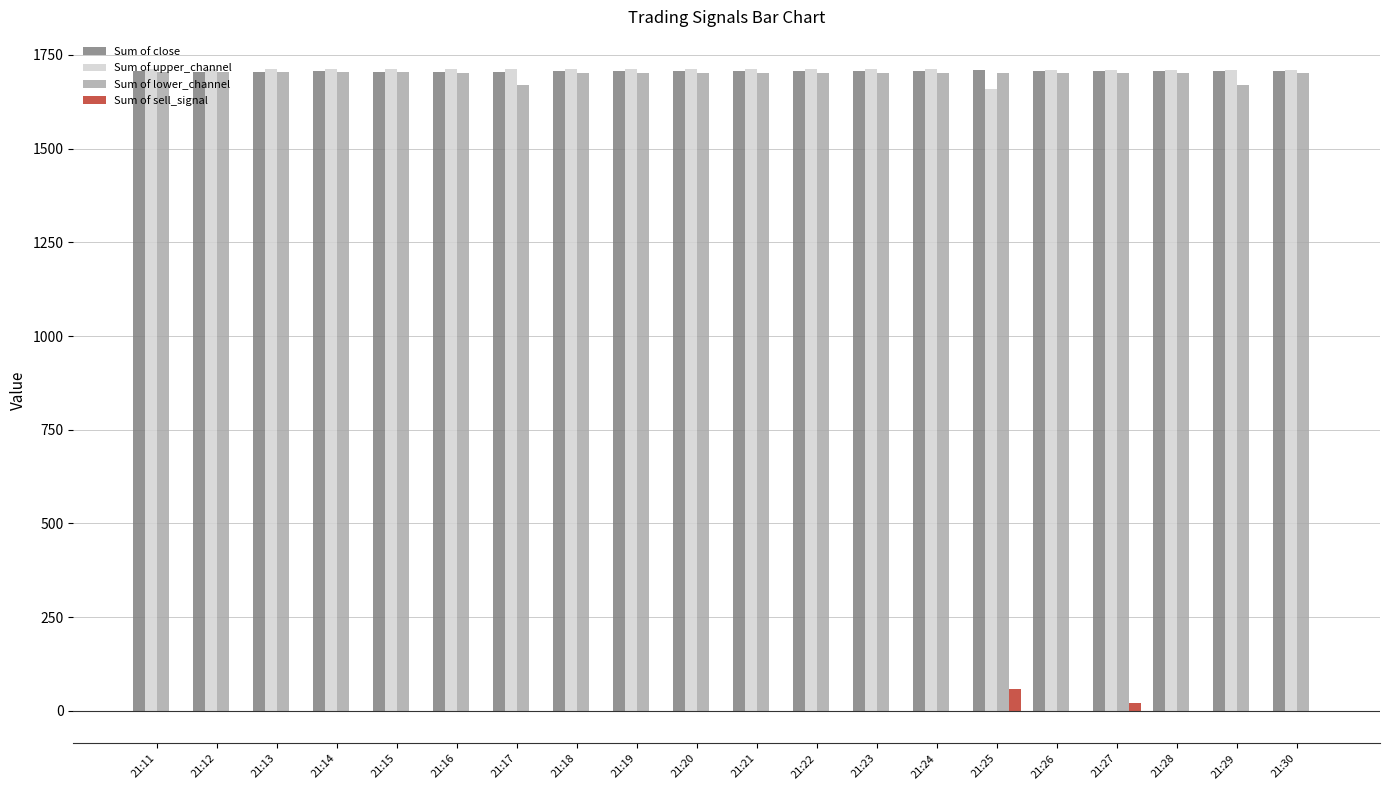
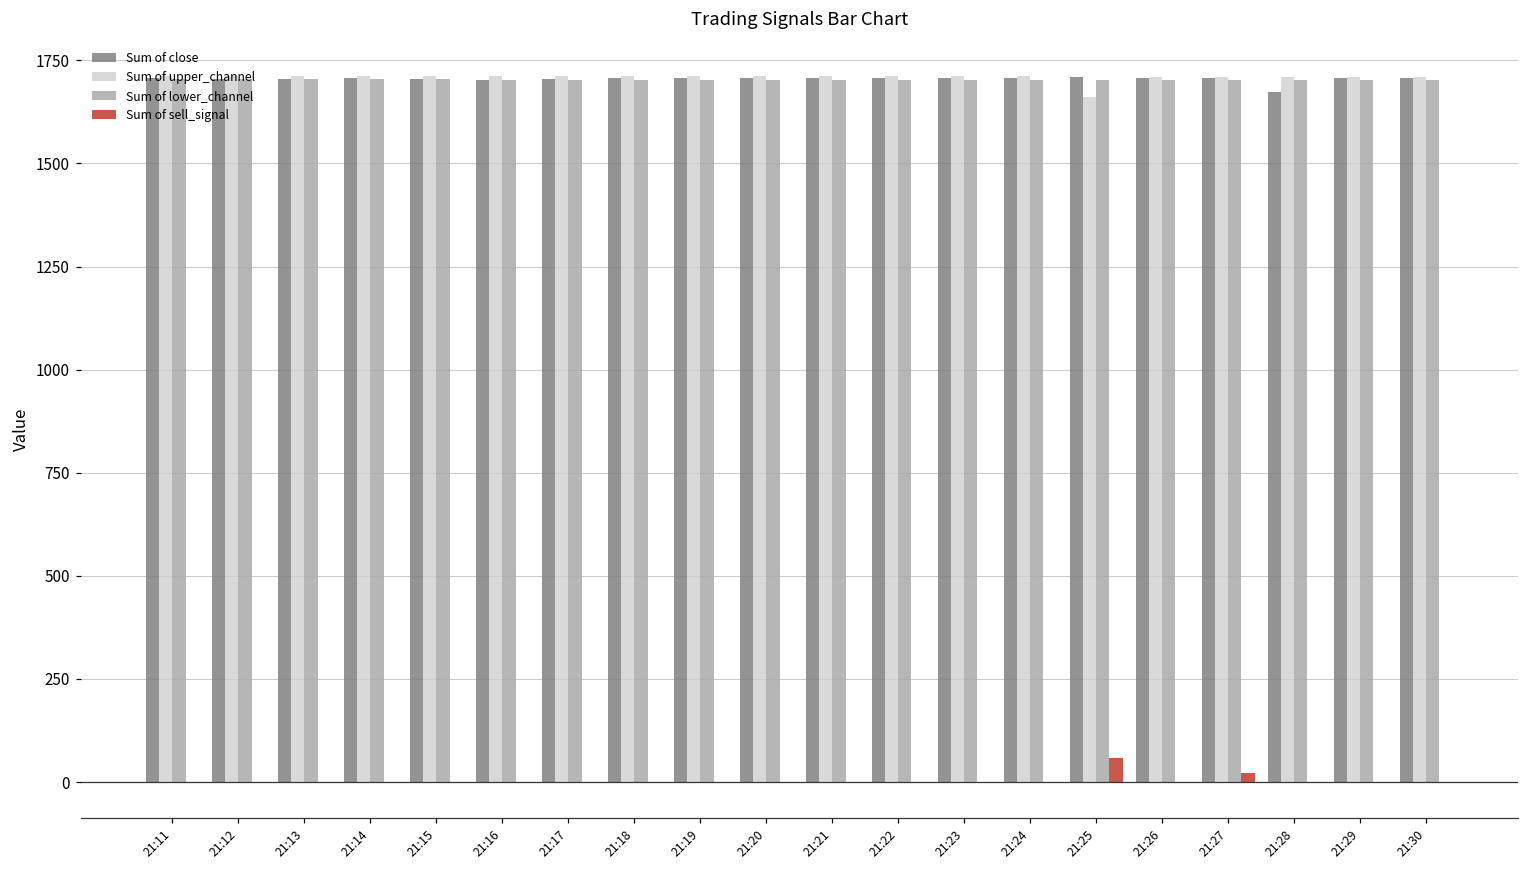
  {
    "Sum of close": {
      "21:11": 1710,
      "21:12": 1710,
      "21:13": 1700,
      "21:14": 1710,
      "21:15": 1700,
      "21:16": 1700,
      "21:17": 1710,
      "21:18": 1710,
      "21:19": 1710,
      "21:20": 1710,
      "21:21": 1710,
      "21:22": 1710,
      "21:23": 1710,
      "21:24": 1710,
      "21:25": 1710,
      "21:26": 1710,
      "21:27": 1710,
-     "21:28": 1710,
+     "21:28": 1670,
      "21:29": 1710,
      "21:30": 1710
    },
    "Sum of upper_channel": {
      "21:11": 1710,
      "21:12": 1710,
      "21:13": 1710,
      "21:14": 1710,
      "21:15": 1710,
      "21:16": 1710,
      "21:17": 1710,
      "21:18": 1710,
      "21:19": 1710,
      "21:20": 1710,
      "21:21": 1710,
      "21:22": 1710,
      "21:23": 1710,
      "21:24": 1710,
      "21:25": 1660,
      "21:26": 1710,
      "21:27": 1710,
      "21:28": 1710,
      "21:29": 1710,
      "21:30": 1710
    },
    "Sum of lower_channel": {
      "21:11": 1710,
      "21:12": 1710,
      "21:13": 1700,
      "21:14": 1700,
      "21:15": 1700,
      "21:16": 1700,
-     "21:17": 1670,
+     "21:17": 1700,
      "21:18": 1700,
      "21:19": 1700,
      "21:20": 1700,
      "21:21": 1700,
      "21:22": 1700,
      "21:23": 1700,
      "21:24": 1700,
      "21:25": 1700,
      "21:26": 1700,
      "21:27": 1700,
      "21:28": 1700,
-     "21:29": 1670,
+     "21:29": 1700,
      "21:30": 1700
    },
    "Sum of sell_signal": {
      "21:18": 0,
      "21:19": 0,
      "21:20": 0,
      "21:21": 0,
      "21:22": 0,
      "21:23": 0,
      "21:24": 0,
      "21:25": 60,
      "21:26": 0,
      "21:27": 20,
      "21:28": 0,
      "21:29": 0,
      "21:30": 0
    }
  }
